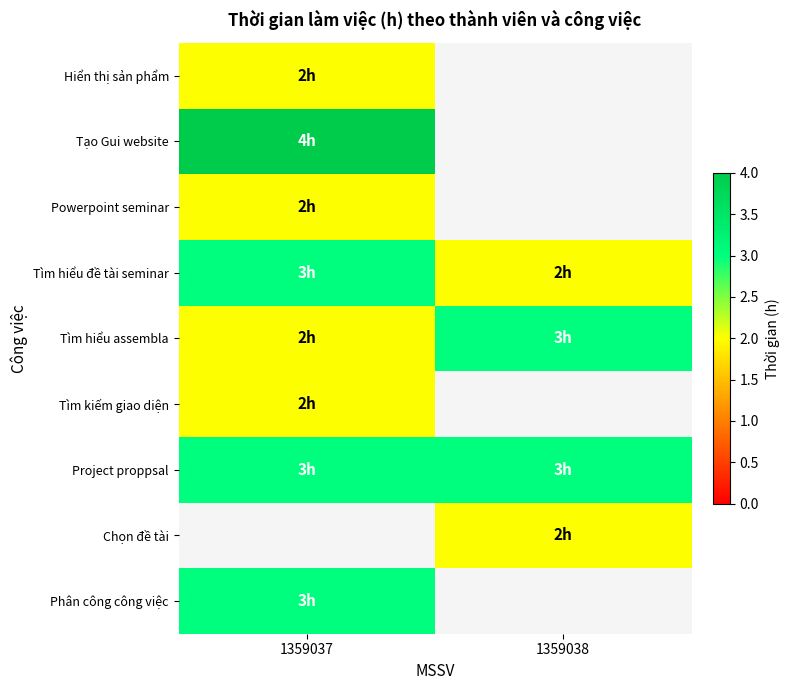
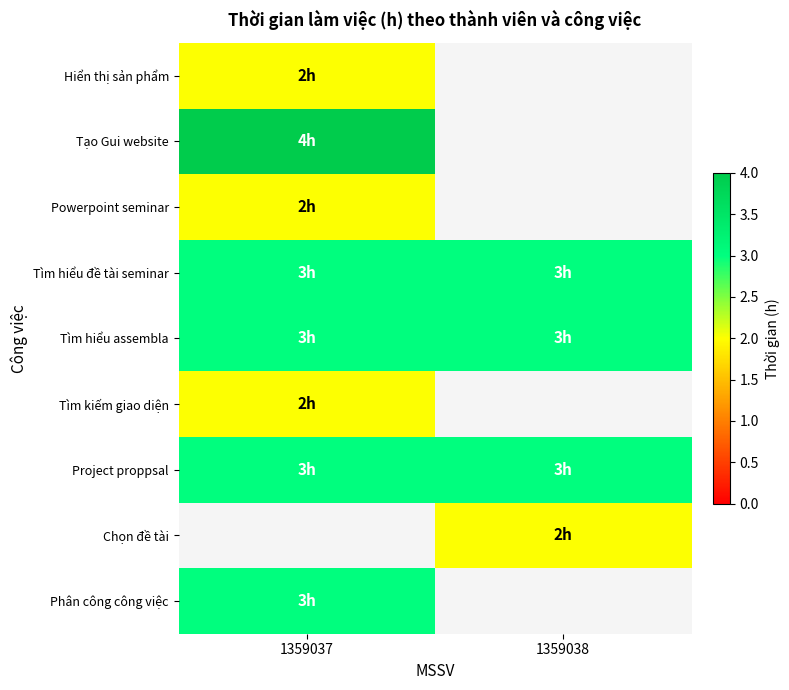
  {
    "Hiển thị sản phẩm": {
      "1359037": "2h"
    },
    "Tạo Gui website": {
      "1359037": "4h"
    },
    "Powerpoint seminar": {
      "1359037": "2h"
    },
    "Tìm hiểu đề tài seminar": {
      "1359037": "3h",
-     "1359038": "2h"
+     "1359038": "3h"
    },
    "Tìm hiểu assembla": {
-     "1359037": "2h",
+     "1359037": "3h",
      "1359038": "3h"
    },
    "Tìm kiếm giao diện": {
      "1359037": "2h"
    },
    "Project proppsal": {
      "1359037": "3h",
      "1359038": "3h"
    },
    "Chọn đề tài": {
      "1359038": "2h"
    },
    "Phân công công việc": {
      "1359037": "3h"
    }
  }
